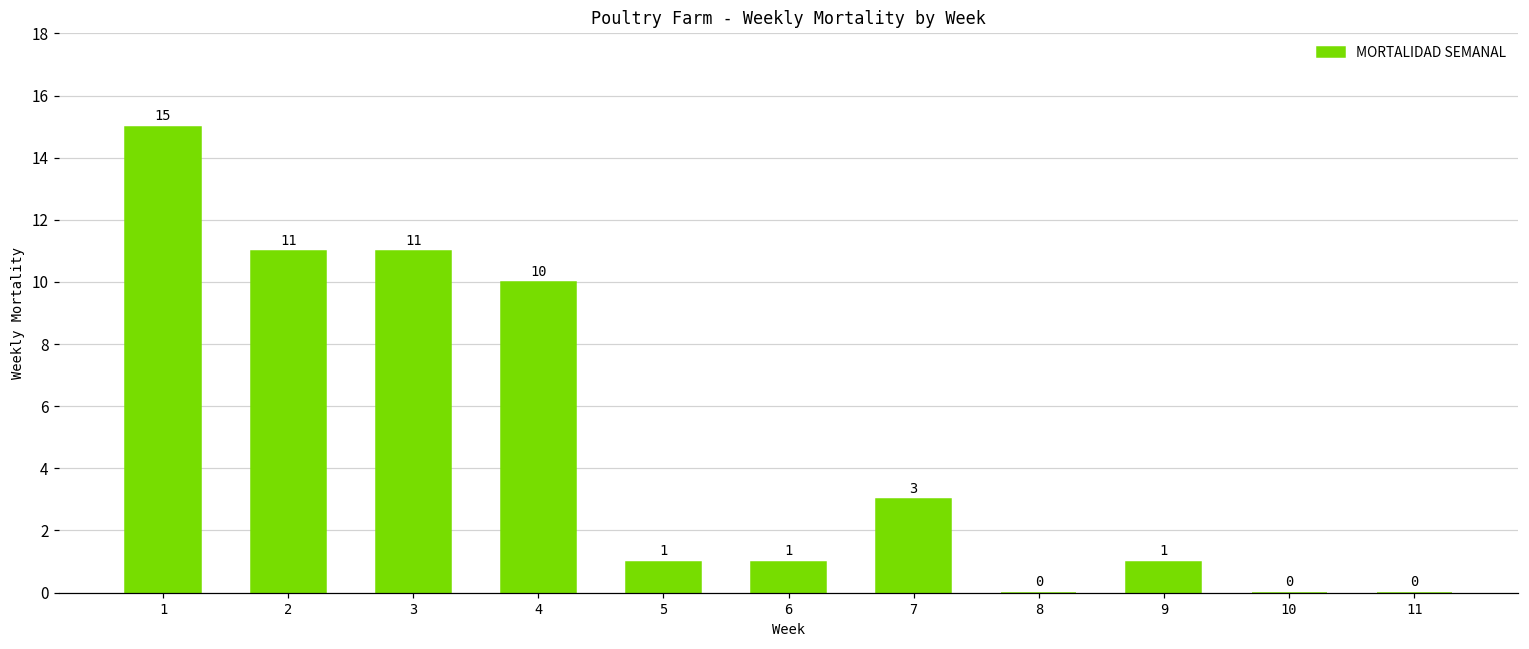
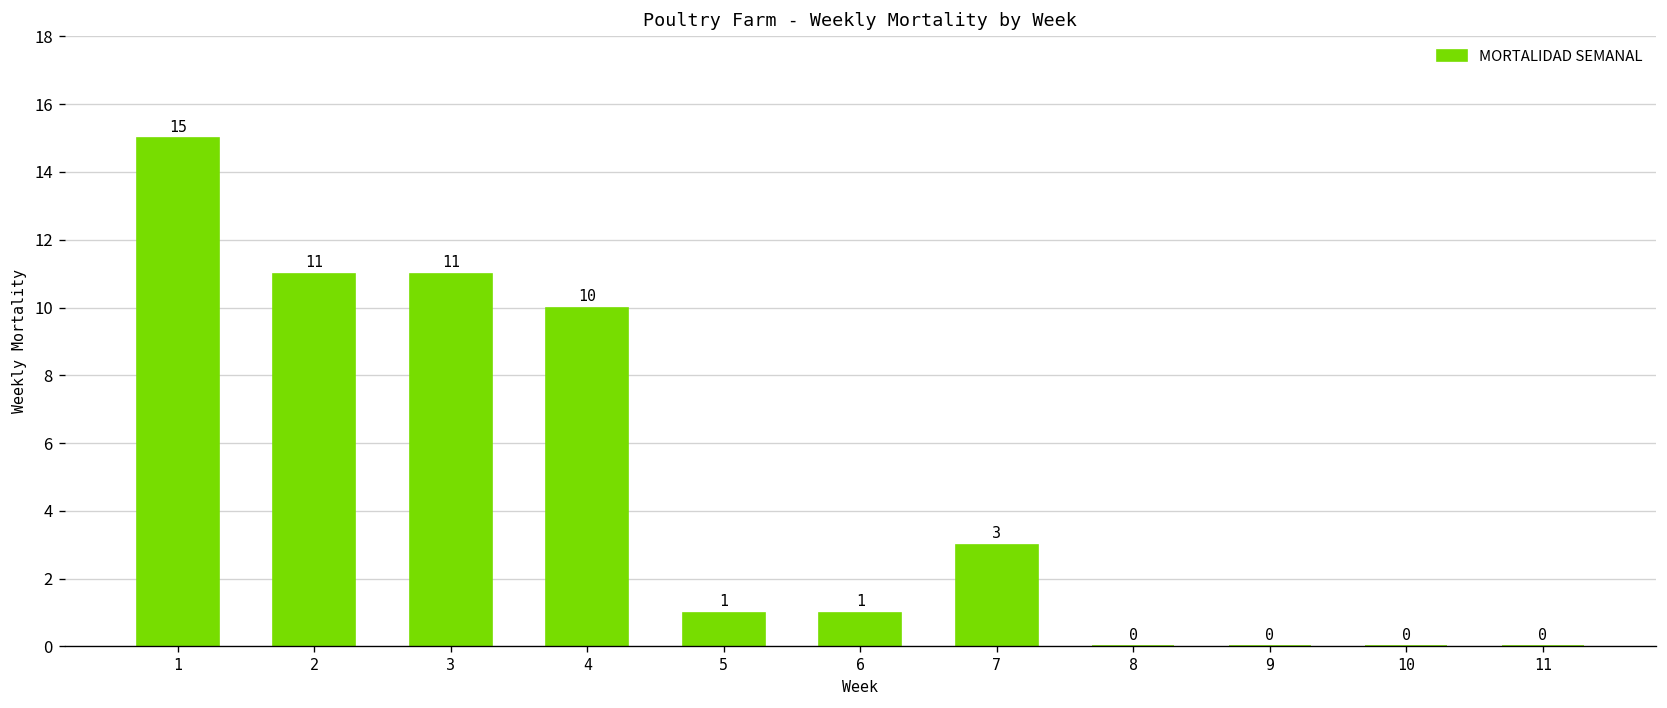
  {
    "1": 15,
    "2": 11,
    "3": 11,
    "4": 10,
    "5": 1,
    "6": 1,
    "7": 3,
    "8": 0,
-   "9": 1,
+   "9": 0,
    "10": 0,
    "11": 0
  }
